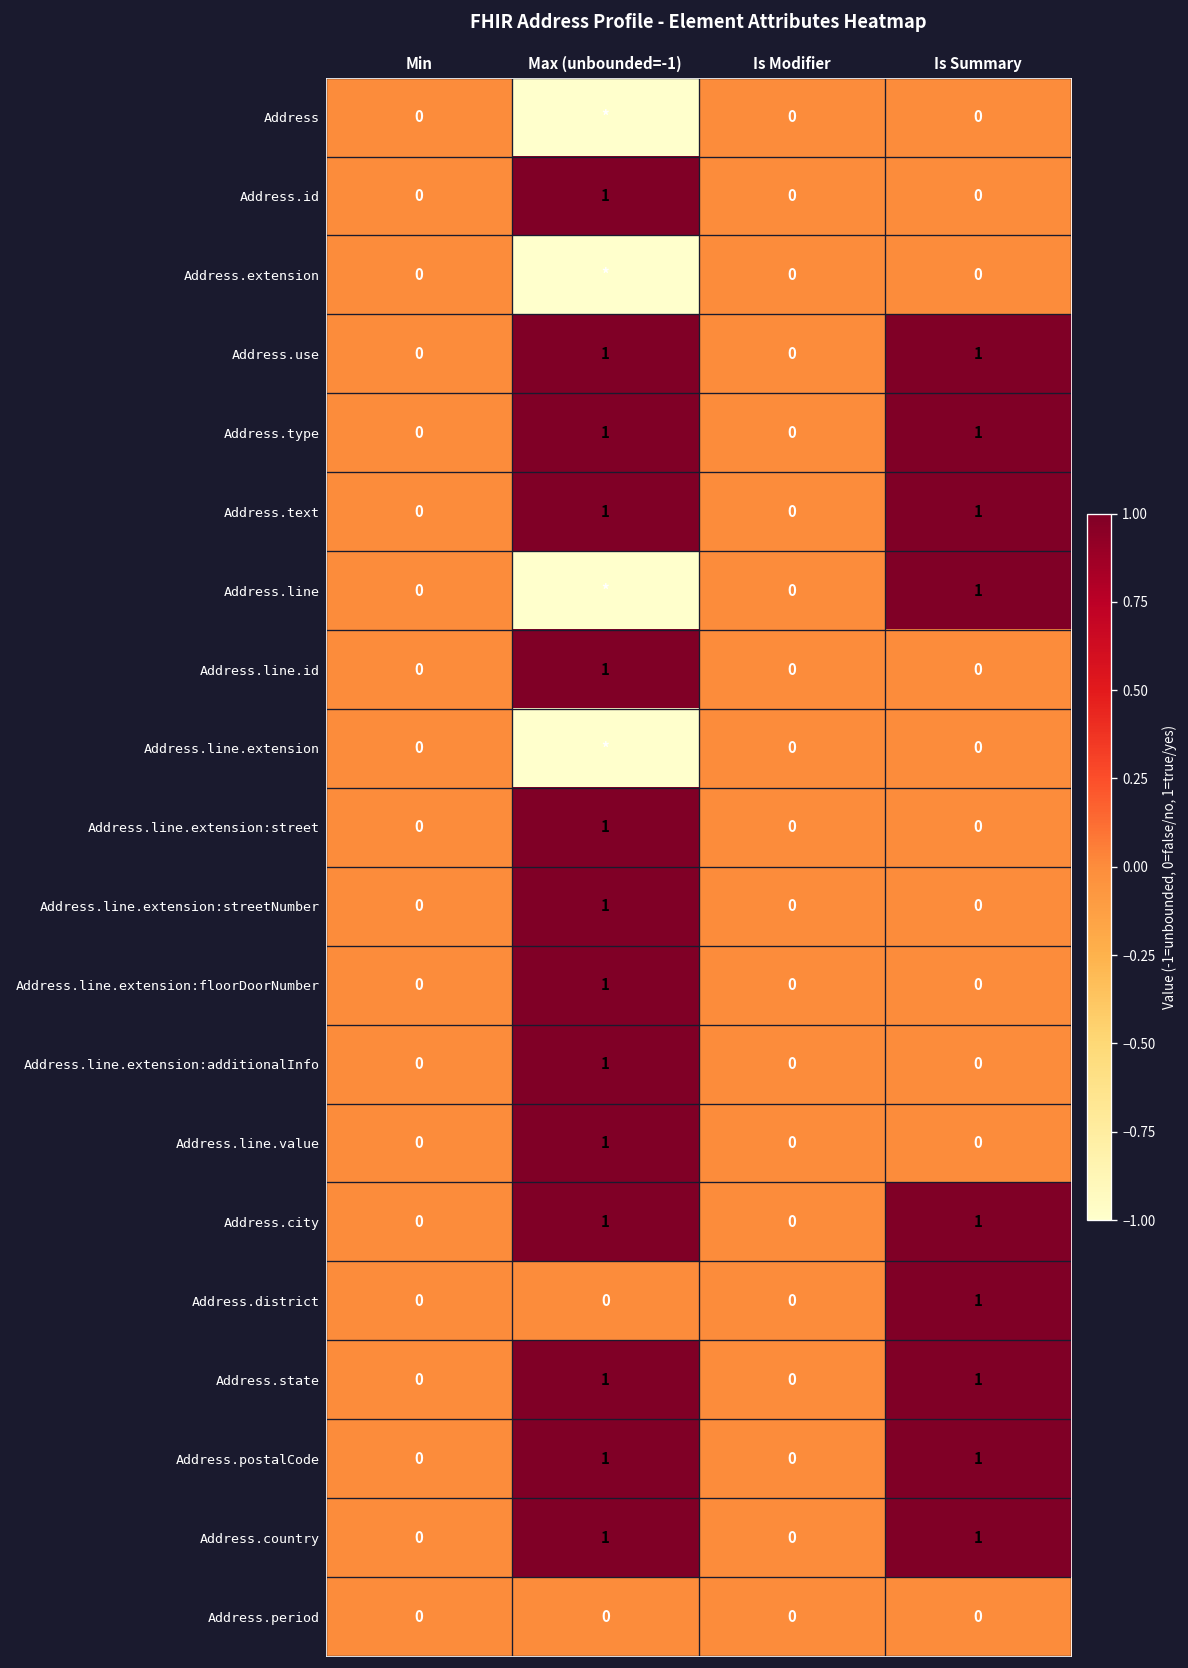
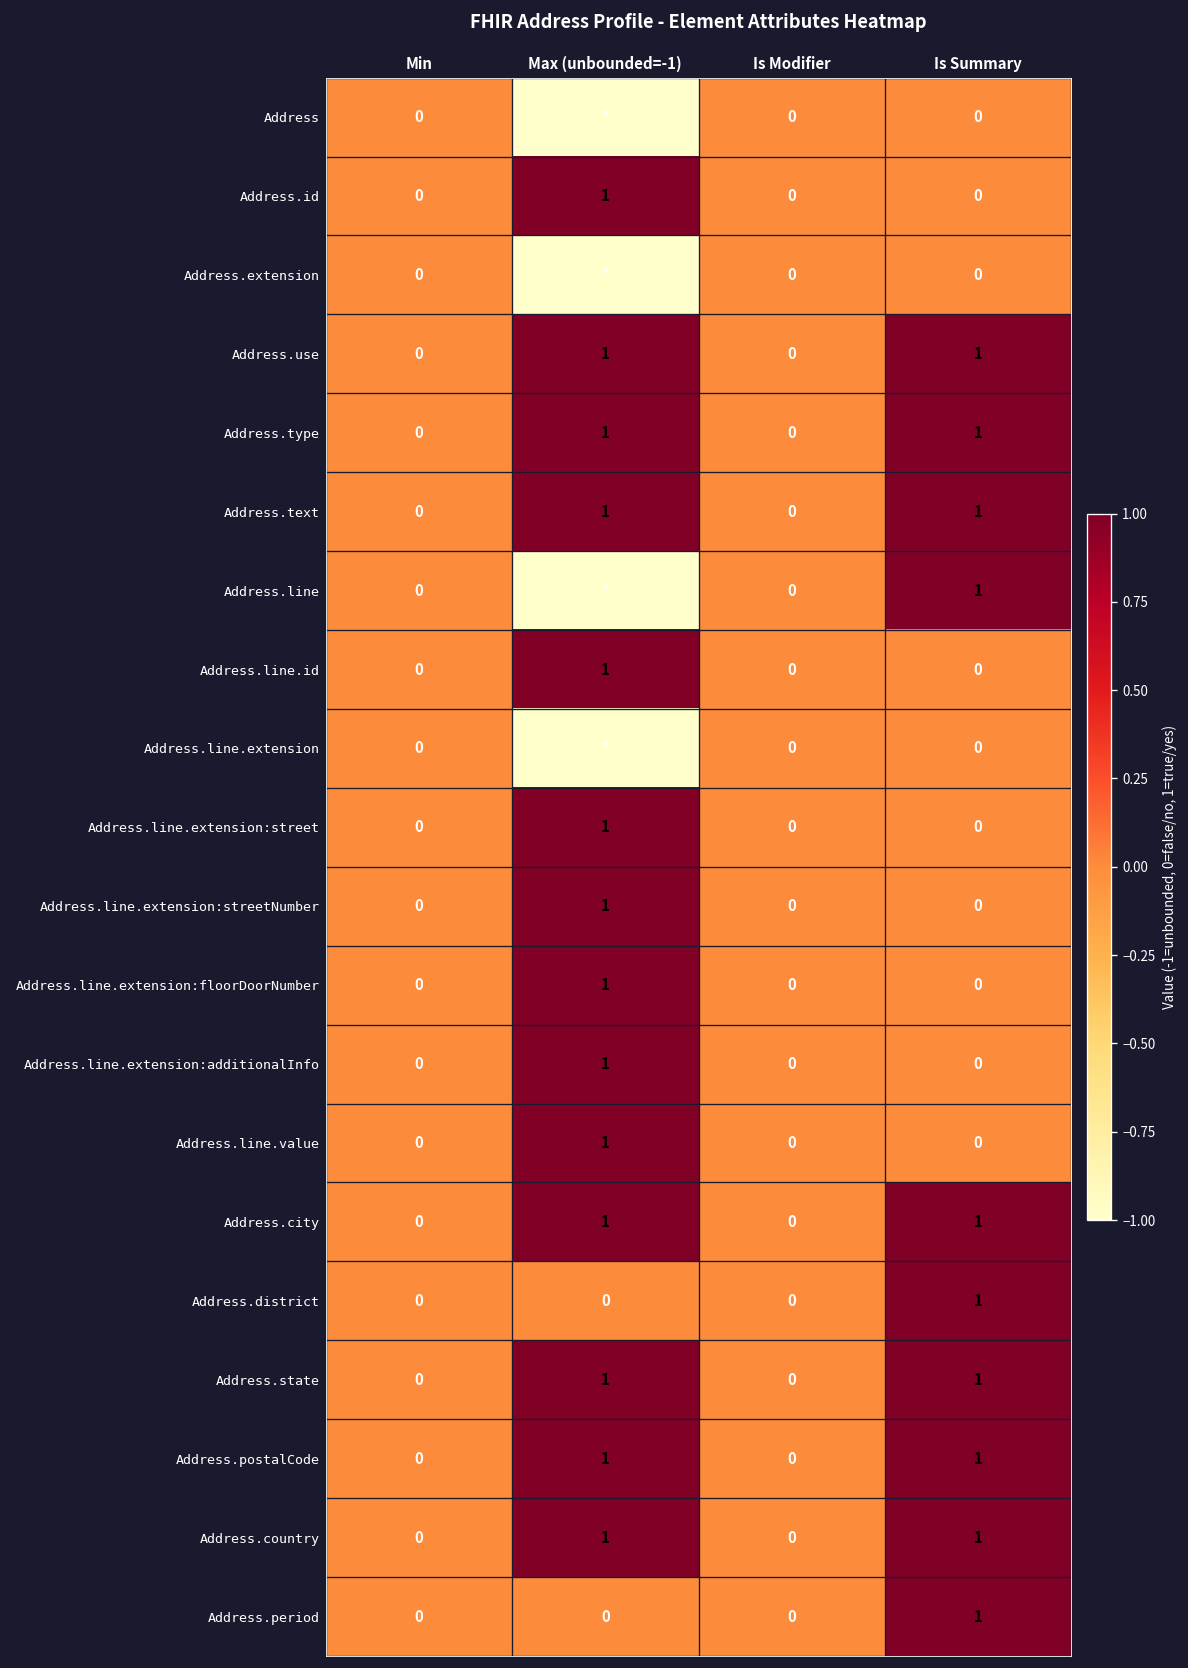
  {
    "Address": {
      "Min": 0,
      "Is Modifier": 0,
      "Is Summary": 0
    },
    "Address.id": {
      "Min": 0,
      "Max (unbounded=-1)": 1,
      "Is Modifier": 0,
      "Is Summary": 0
    },
    "Address.extension": {
      "Min": 0,
      "Is Modifier": 0,
      "Is Summary": 0
    },
    "Address.use": {
      "Min": 0,
      "Max (unbounded=-1)": 1,
      "Is Modifier": 0,
      "Is Summary": 1
    },
    "Address.type": {
      "Min": 0,
      "Max (unbounded=-1)": 1,
      "Is Modifier": 0,
      "Is Summary": 1
    },
    "Address.text": {
      "Min": 0,
      "Max (unbounded=-1)": 1,
      "Is Modifier": 0,
      "Is Summary": 1
    },
    "Address.line": {
      "Min": 0,
      "Is Modifier": 0,
      "Is Summary": 1
    },
    "Address.line.id": {
      "Min": 0,
      "Max (unbounded=-1)": 1,
      "Is Modifier": 0,
      "Is Summary": 0
    },
    "Address.line.extension": {
      "Min": 0,
      "Is Modifier": 0,
      "Is Summary": 0
    },
    "Address.line.extension:street": {
      "Min": 0,
      "Max (unbounded=-1)": 1,
      "Is Modifier": 0,
      "Is Summary": 0
    },
    "Address.line.extension:streetNumber": {
      "Min": 0,
      "Max (unbounded=-1)": 1,
      "Is Modifier": 0,
      "Is Summary": 0
    },
    "Address.line.extension:floorDoorNumber": {
      "Min": 0,
      "Max (unbounded=-1)": 1,
      "Is Modifier": 0,
      "Is Summary": 0
    },
    "Address.line.extension:additionalInfo": {
      "Min": 0,
      "Max (unbounded=-1)": 1,
      "Is Modifier": 0,
      "Is Summary": 0
    },
    "Address.line.value": {
      "Min": 0,
      "Max (unbounded=-1)": 1,
      "Is Modifier": 0,
      "Is Summary": 0
    },
    "Address.city": {
      "Min": 0,
      "Max (unbounded=-1)": 1,
      "Is Modifier": 0,
      "Is Summary": 1
    },
    "Address.district": {
      "Min": 0,
      "Max (unbounded=-1)": 0,
      "Is Modifier": 0,
      "Is Summary": 1
    },
    "Address.state": {
      "Min": 0,
      "Max (unbounded=-1)": 1,
      "Is Modifier": 0,
      "Is Summary": 1
    },
    "Address.postalCode": {
      "Min": 0,
      "Max (unbounded=-1)": 1,
      "Is Modifier": 0,
      "Is Summary": 1
    },
    "Address.country": {
      "Min": 0,
      "Max (unbounded=-1)": 1,
      "Is Modifier": 0,
      "Is Summary": 1
    },
    "Address.period": {
      "Min": 0,
      "Max (unbounded=-1)": 0,
      "Is Modifier": 0,
-     "Is Summary": 0
+     "Is Summary": 1
    }
  }
